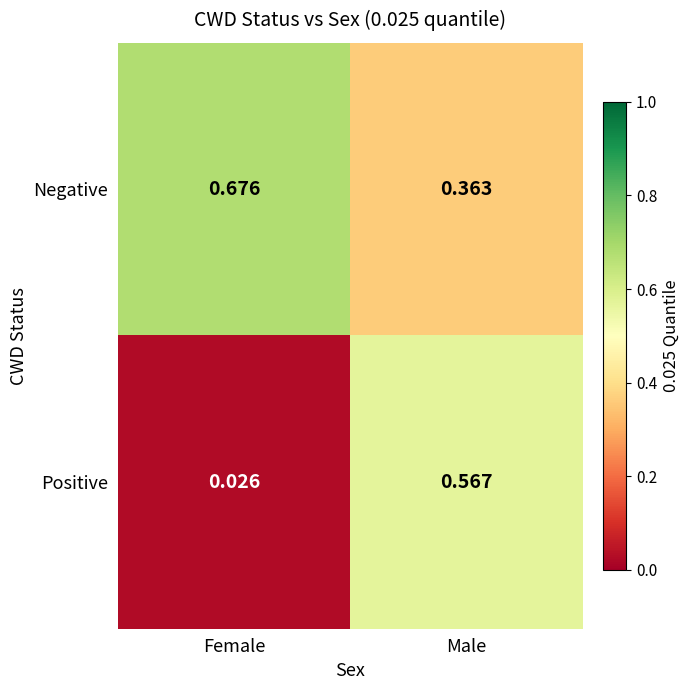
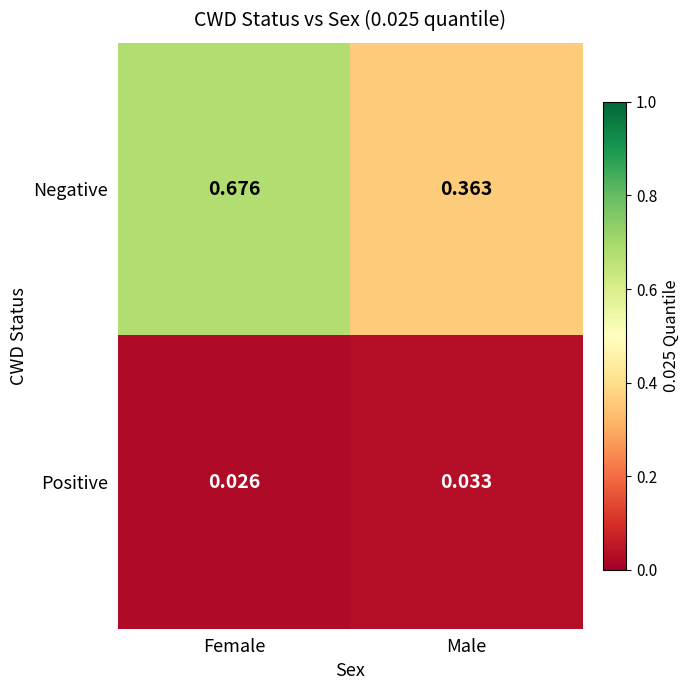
  {
    "Negative": {
      "Female": 0.676,
      "Male": 0.363
    },
    "Positive": {
      "Female": 0.026,
-     "Male": 0.567
+     "Male": 0.033
    }
  }
